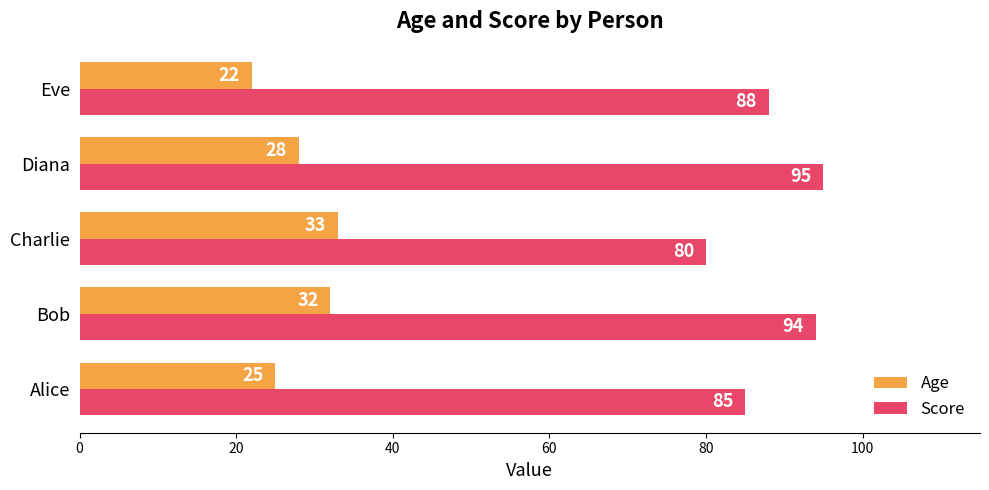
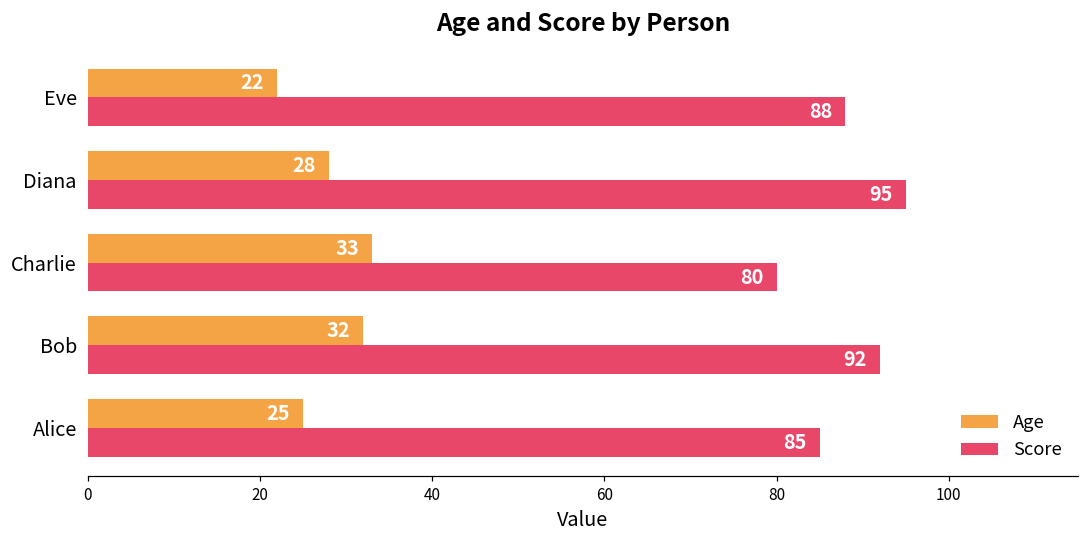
  {
    "Age": {
      "Eve": 22,
      "Diana": 28,
      "Charlie": 33,
      "Bob": 32,
      "Alice": 25
    },
    "Score": {
      "Eve": 88,
      "Diana": 95,
      "Charlie": 80,
-     "Bob": 94,
+     "Bob": 92,
      "Alice": 85
    }
  }
